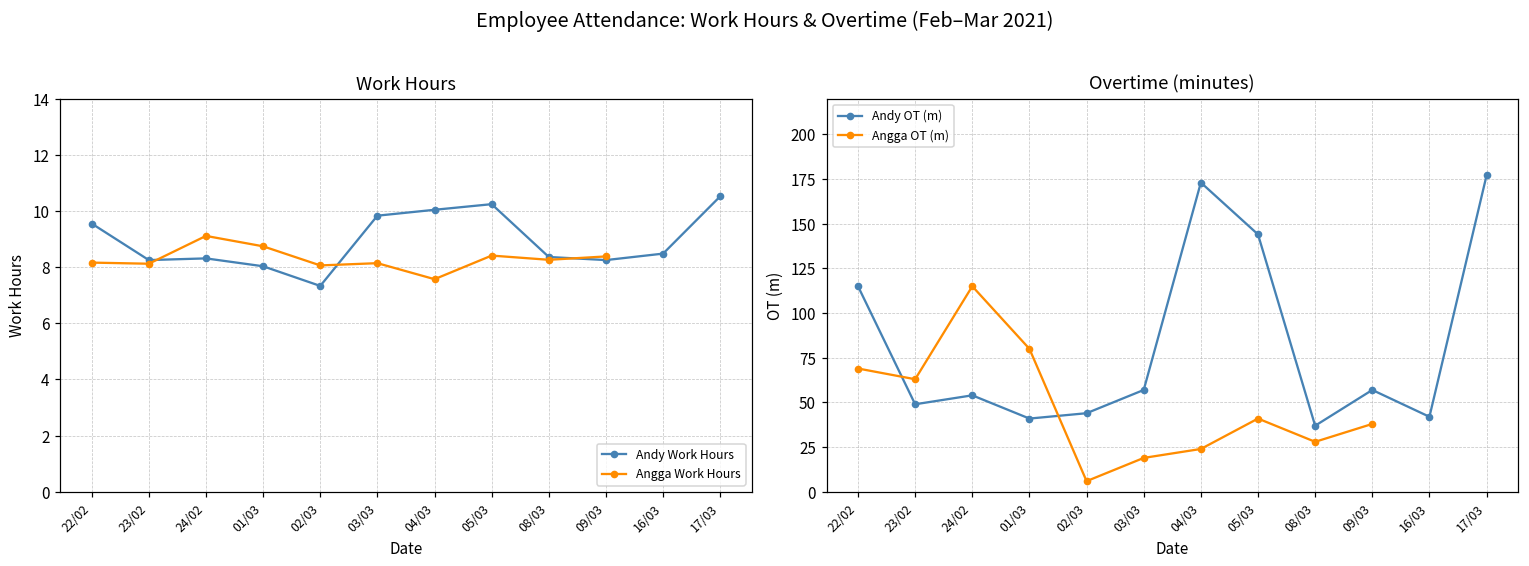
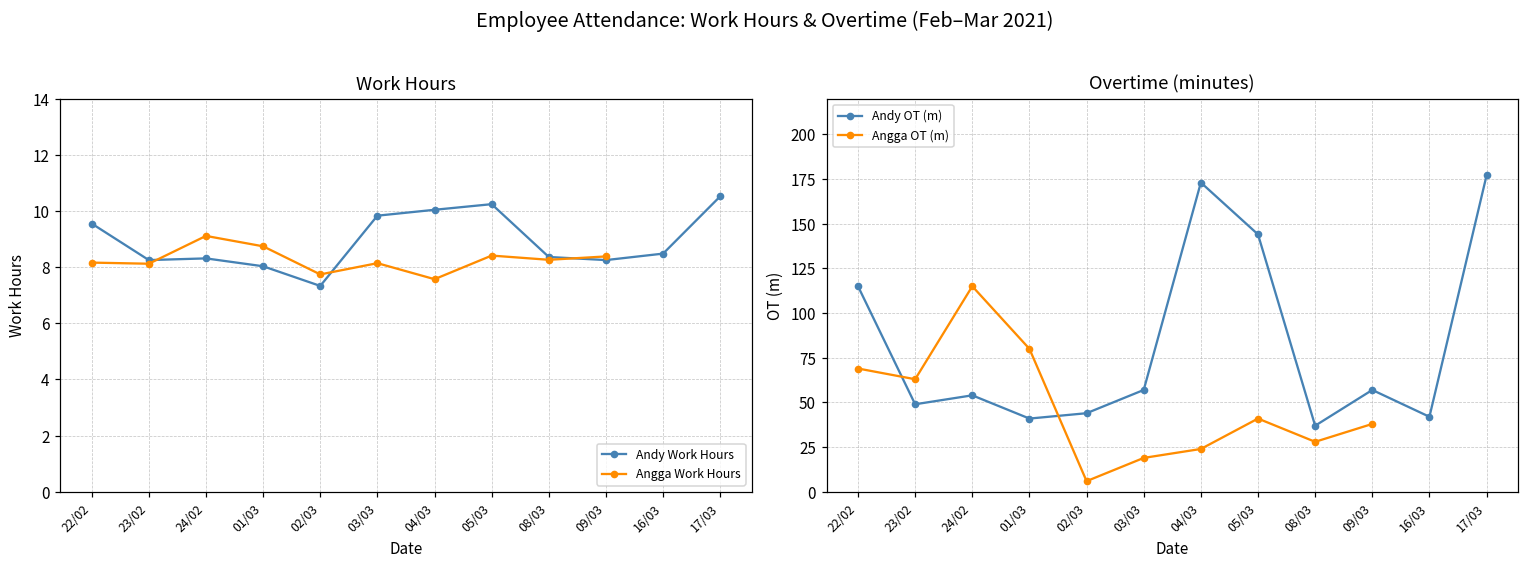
  {
    "Work Hours": {
      "Andy Work Hours": {
        "22/02": 9.6,
        "23/02": 8.3,
        "24/02": 8.3,
        "01/03": 8.0,
        "02/03": 7.3,
        "03/03": 9.8,
        "04/03": 10.0,
        "05/03": 10.2,
        "09/03": 8.3,
        "16/03": 8.5,
        "17/03": 10.5
      },
      "Angga Work Hours": {
        "22/02": 8.2,
        "23/02": 8.1,
        "24/02": 9.1,
        "01/03": 8.7,
-       "02/03": 8.1,
+       "02/03": 7.7,
        "03/03": 8.1,
        "04/03": 7.6,
        "05/03": 8.4,
        "09/03": 8.4
      }
    },
    "Overtime (minutes)": {
      "Andy OT (m)": {
        "22/02": 115,
        "23/02": 49,
        "24/02": 54,
        "01/03": 41,
        "02/03": 44,
        "03/03": 57,
        "04/03": 173,
        "05/03": 144,
        "08/03": 37,
        "09/03": 57,
        "16/03": 42,
        "17/03": 177
      },
      "Angga OT (m)": {
        "22/02": 69,
        "23/02": 63,
        "24/02": 115,
        "01/03": 80,
        "02/03": 6,
        "03/03": 19,
        "04/03": 24,
        "05/03": 41,
        "08/03": 28,
        "09/03": 38
      }
    }
  }
